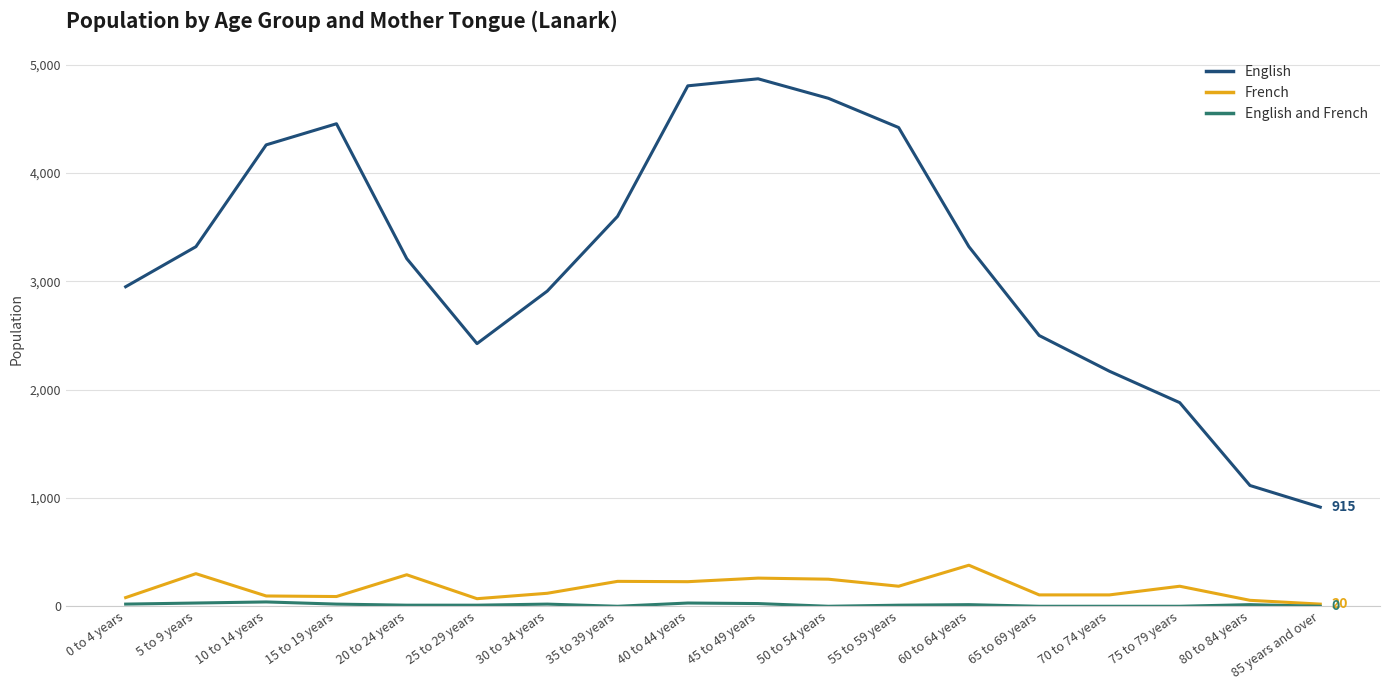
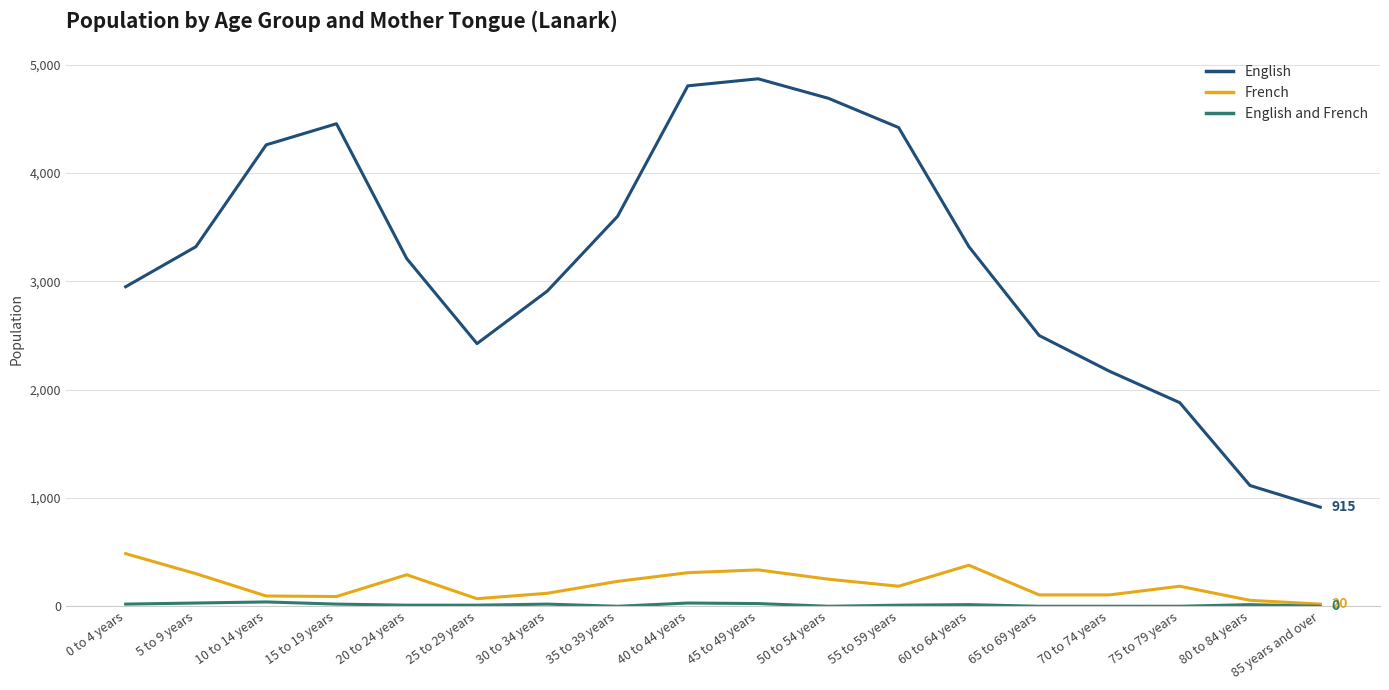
  {
    "French": {
-     "0 to 4 years": 80,
+     "0 to 4 years": 490,
      "5 to 9 years": 300,
      "10 to 14 years": 100,
      "15 to 19 years": 90,
      "20 to 24 years": 290,
      "25 to 29 years": 70,
      "30 to 34 years": 120,
      "35 to 39 years": 230,
-     "40 to 44 years": 230,
-     "45 to 49 years": 260,
+     "40 to 44 years": 310,
+     "45 to 49 years": 340,
      "50 to 54 years": 250,
      "55 to 59 years": 190,
      "60 to 64 years": 380,
      "65 to 69 years": 110,
      "70 to 74 years": 110,
      "75 to 79 years": 190,
      "80 to 84 years": 60
    }
  }
